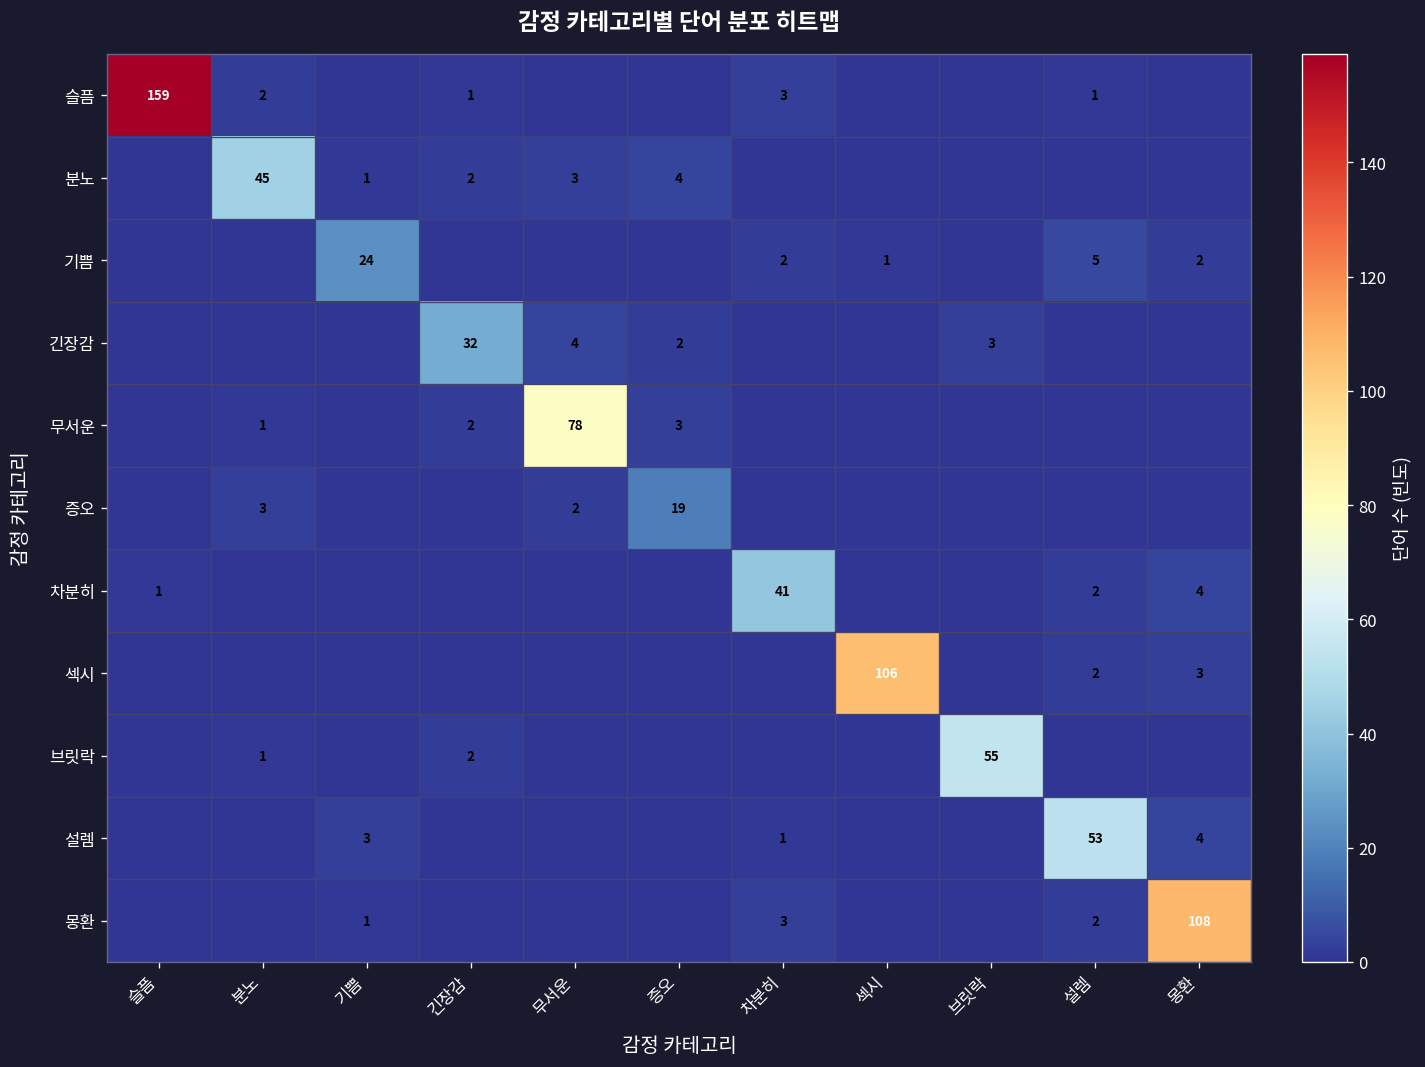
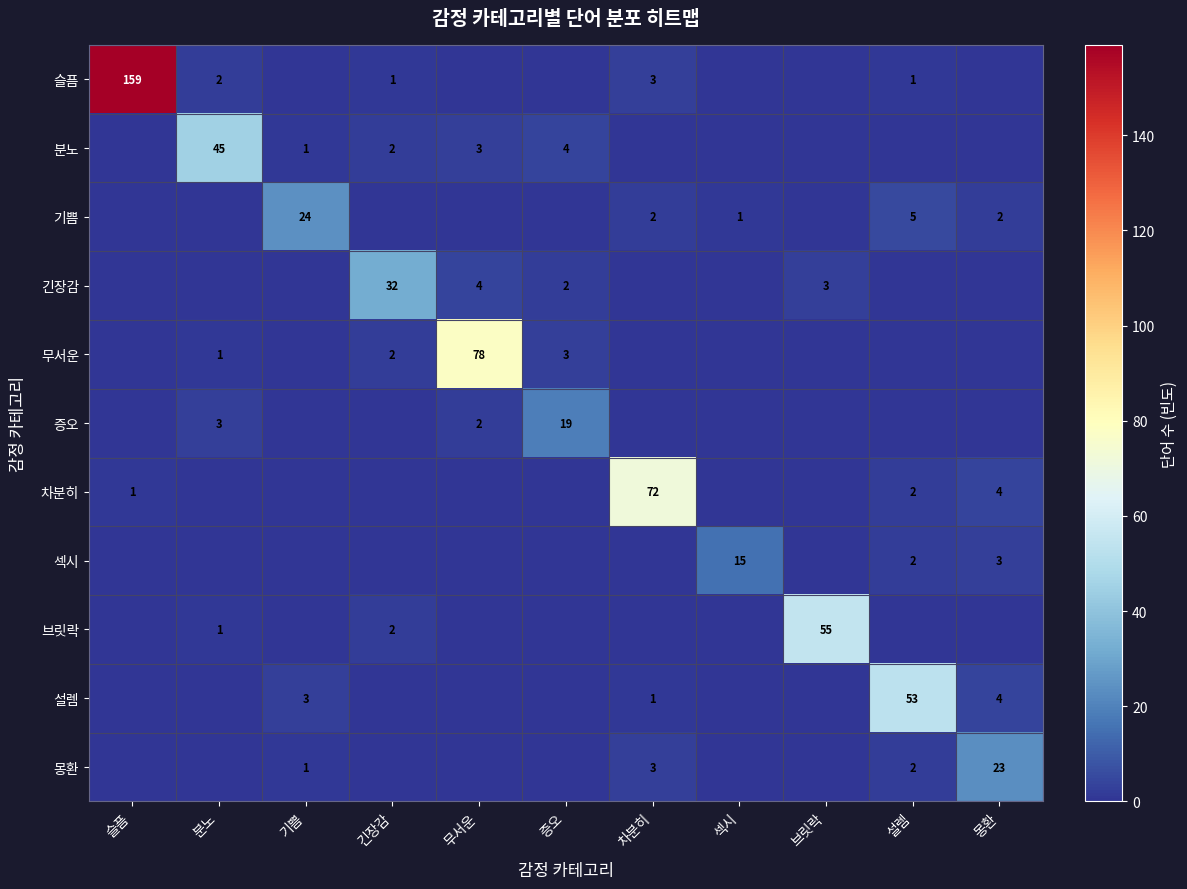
  {
    "슬픔": {
      "슬픔": 159,
      "분노": 2,
      "긴장감": 1,
      "차분히": 3,
      "설렘": 1
    },
    "분노": {
      "분노": 45,
      "기쁨": 1,
      "긴장감": 2,
      "무서운": 3,
      "증오": 4
    },
    "기쁨": {
      "기쁨": 24,
      "차분히": 2,
      "섹시": 1,
      "설렘": 5,
      "몽환": 2
    },
    "긴장감": {
      "긴장감": 32,
      "무서운": 4,
      "증오": 2,
      "브릿락": 3
    },
    "무서운": {
      "분노": 1,
      "긴장감": 2,
      "무서운": 78,
      "증오": 3
    },
    "증오": {
      "분노": 3,
      "무서운": 2,
      "증오": 19
    },
    "차분히": {
      "슬픔": 1,
-     "차분히": 41,
+     "차분히": 72,
      "설렘": 2,
      "몽환": 4
    },
    "섹시": {
-     "섹시": 106,
+     "섹시": 15,
      "설렘": 2,
      "몽환": 3
    },
    "브릿락": {
      "분노": 1,
      "긴장감": 2,
      "브릿락": 55
    },
    "설렘": {
      "기쁨": 3,
      "차분히": 1,
      "설렘": 53,
      "몽환": 4
    },
    "몽환": {
      "기쁨": 1,
      "차분히": 3,
      "설렘": 2,
-     "몽환": 108
+     "몽환": 23
    }
  }
